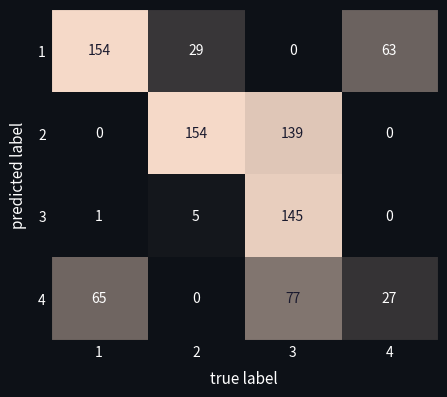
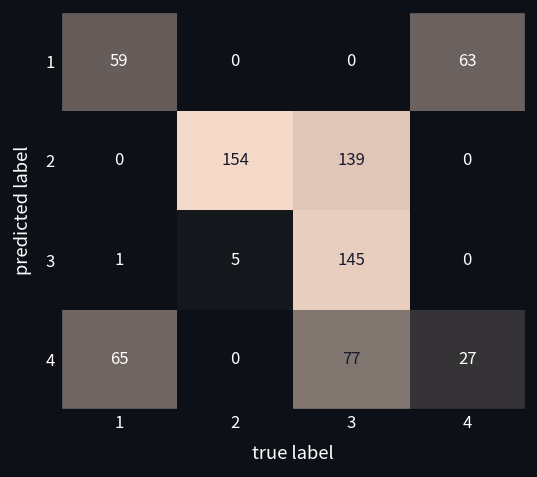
  {
    "1": {
-     "1": 154,
-     "2": 29,
+     "1": 59,
+     "2": 0,
      "3": 0,
      "4": 63
    },
    "2": {
      "1": 0,
      "2": 154,
      "3": 139,
      "4": 0
    },
    "3": {
      "1": 1,
      "2": 5,
      "3": 145,
      "4": 0
    },
    "4": {
      "1": 65,
      "2": 0,
      "3": 77,
      "4": 27
    }
  }
